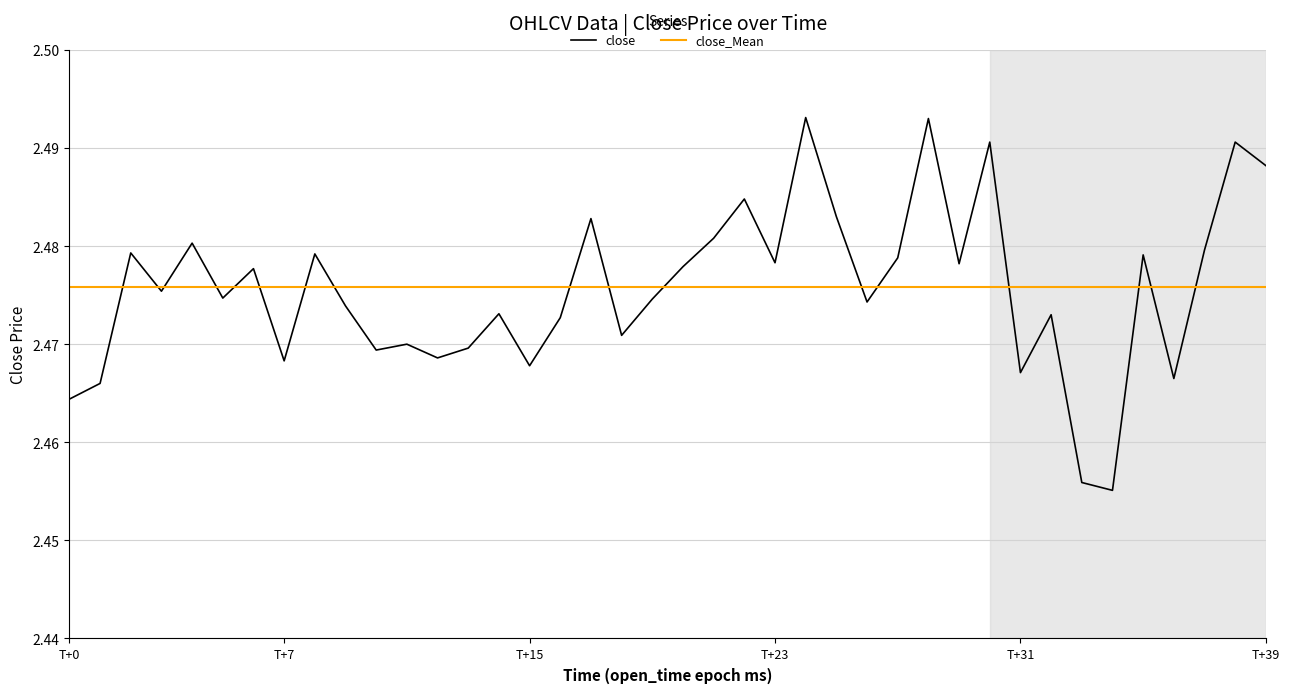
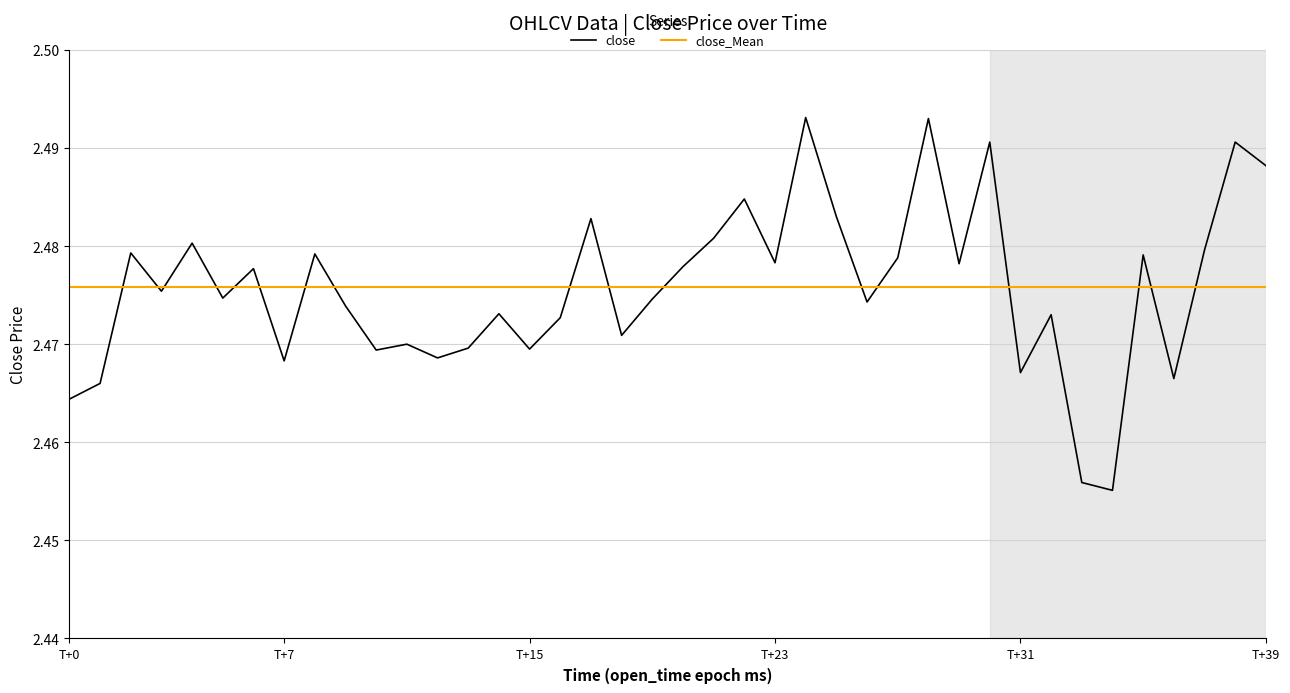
  {
    "close": {
      "T+0": 2.464,
      "T+7": 2.468,
-     "T+15": 2.468,
+     "T+15": 2.470,
      "T+23": 2.478,
      "T+31": 2.467,
      "T+39": 2.488
    },
    "close_Mean": {
      "T+0": 2.476,
      "T+7": 2.476,
      "T+15": 2.476,
      "T+23": 2.476,
      "T+31": 2.476,
      "T+39": 2.476
    }
  }
